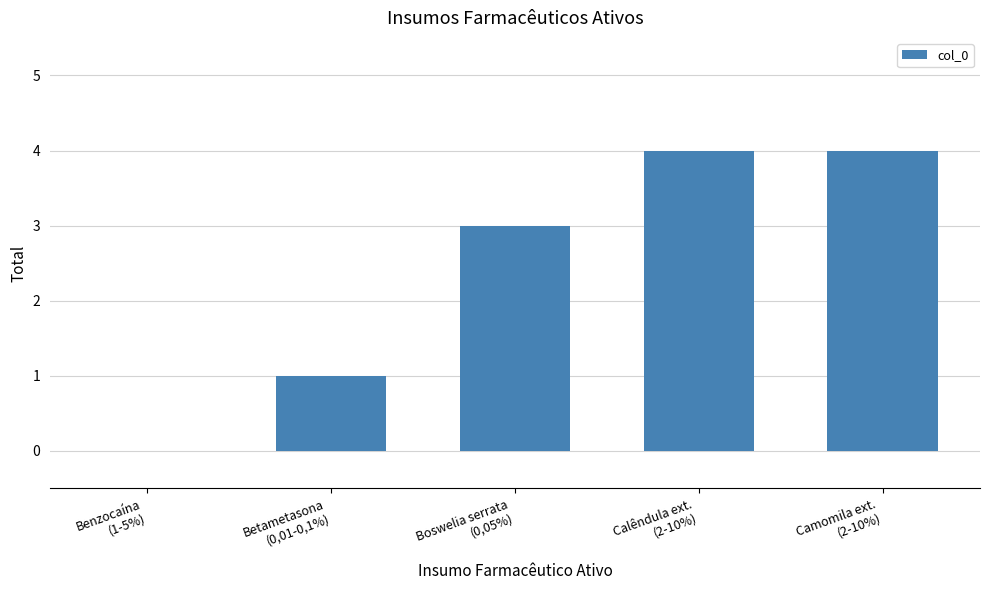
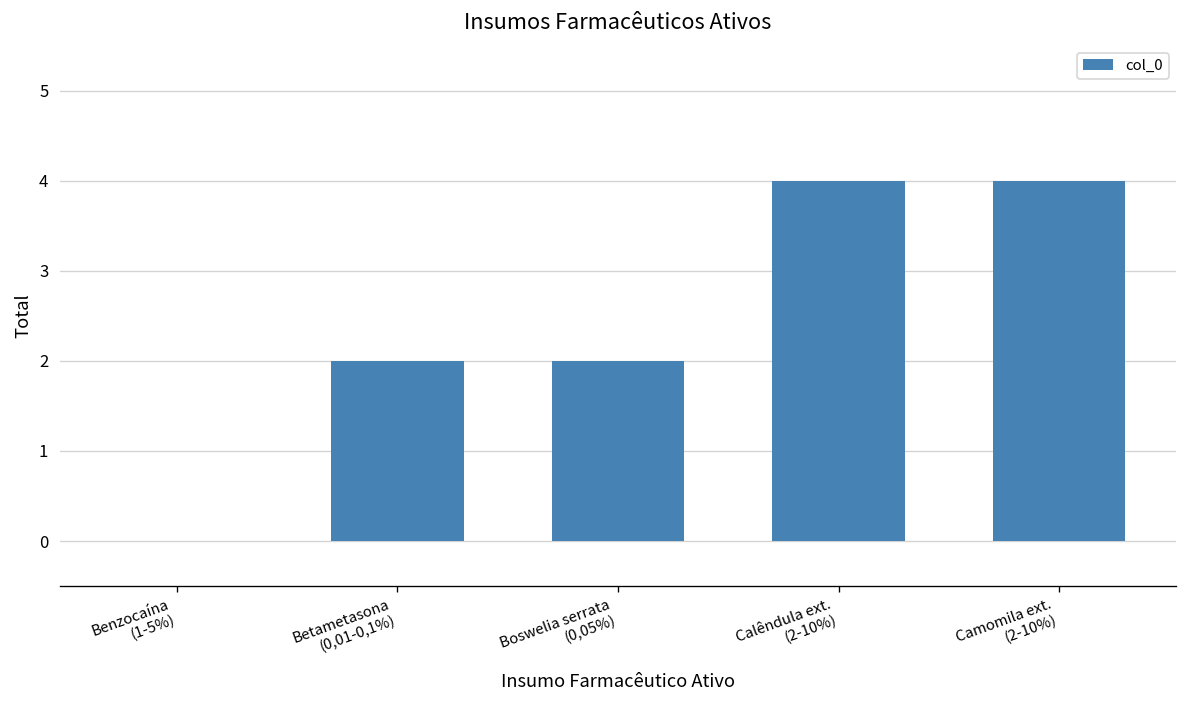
  {
    "Benzocaína (1-5%)": 0,
-   "Betametasona (0,01-0,1%)": 1,
-   "Boswelia serrata (0,05%)": 3,
+   "Betametasona (0,01-0,1%)": 2,
+   "Boswelia serrata (0,05%)": 2,
    "Calêndula ext. (2-10%)": 4,
    "Camomila ext. (2-10%)": 4
  }
